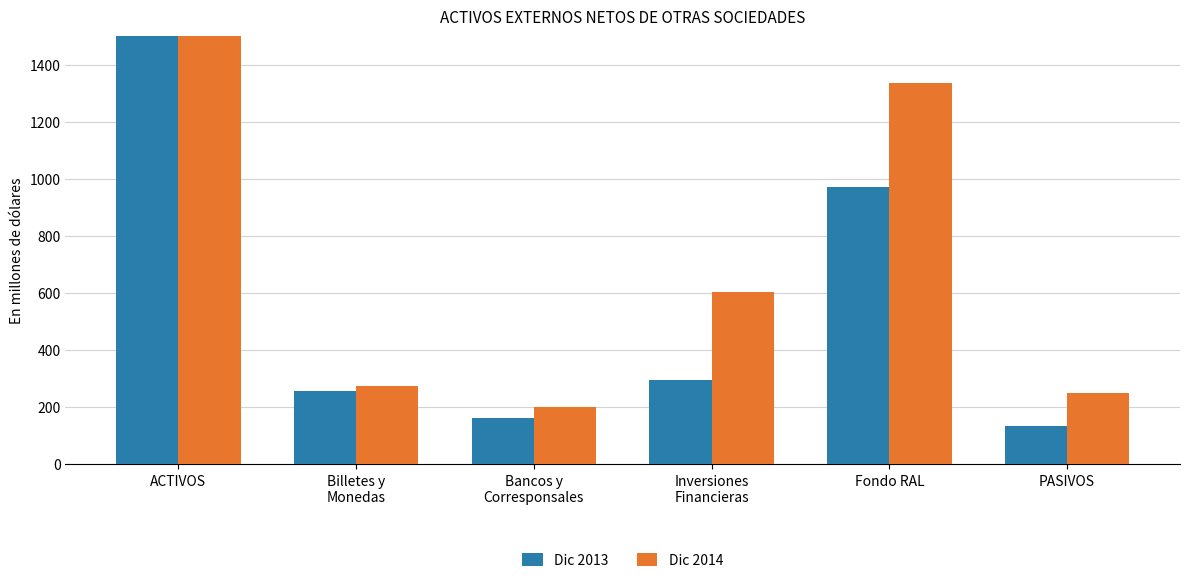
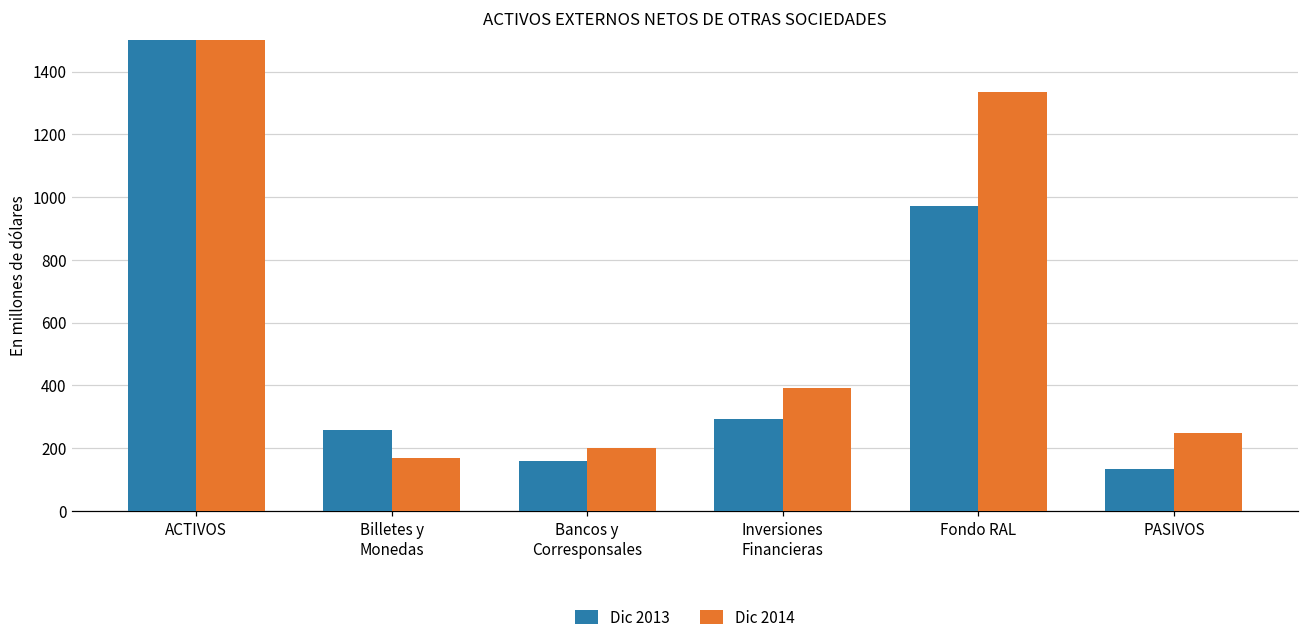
  {
    "Dic 2013": {
      "Billetes y Monedas": 260,
      "Bancos y Corresponsales": 160,
      "Inversiones Financieras": 290,
      "Fondo RAL": 970,
      "PASIVOS": 130
    },
    "Dic 2014": {
-     "Billetes y Monedas": 270,
+     "Billetes y Monedas": 170,
      "Bancos y Corresponsales": 200,
-     "Inversiones Financieras": 600,
+     "Inversiones Financieras": 390,
      "Fondo RAL": 1340,
      "PASIVOS": 250
    }
  }
